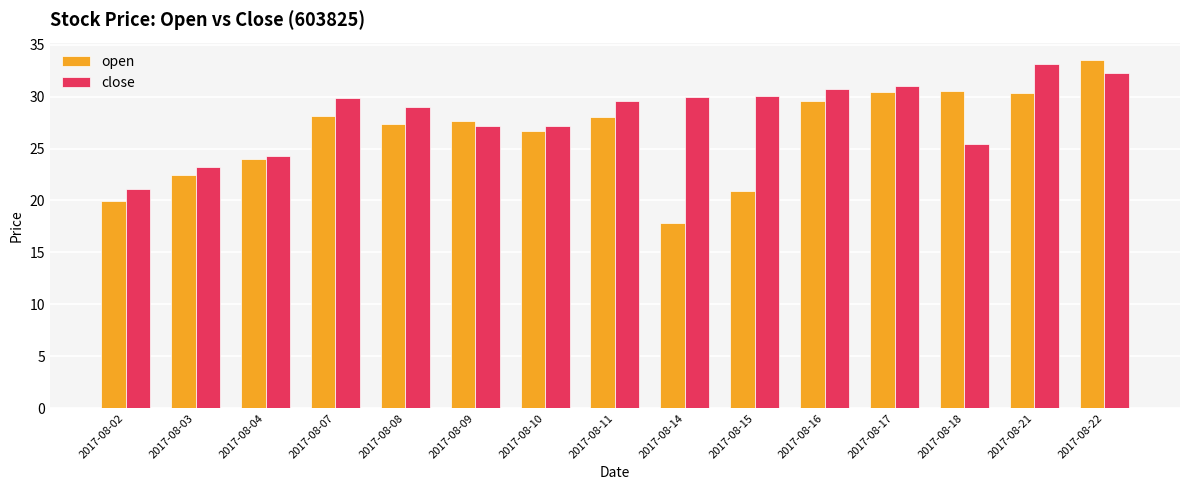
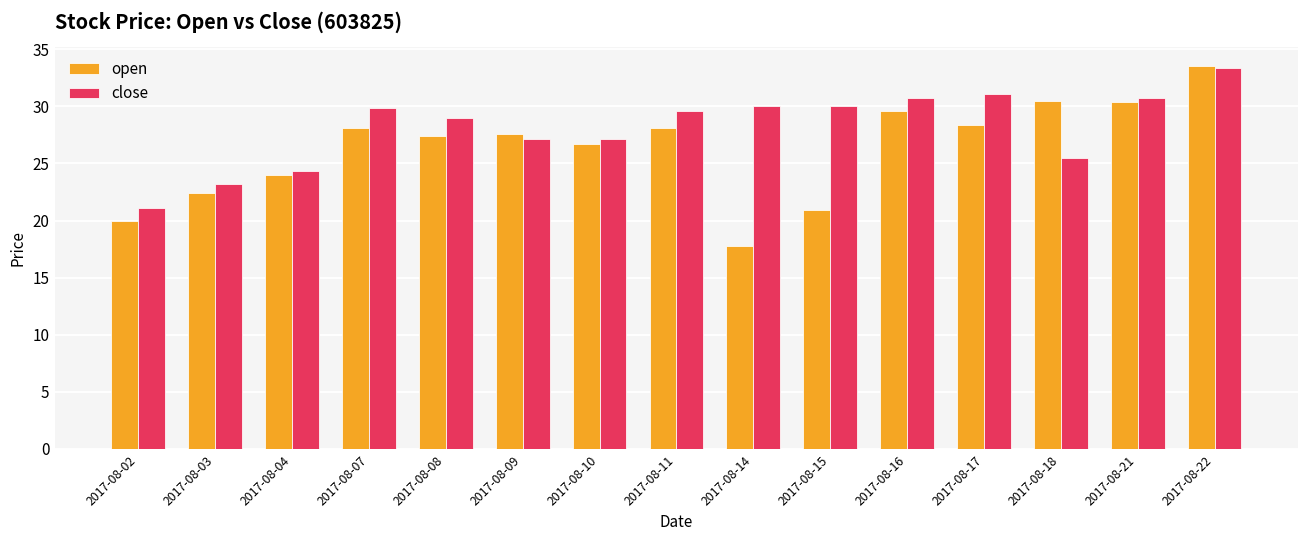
  {
    "open": {
      "2017-08-02": 19.9,
      "2017-08-03": 22.4,
      "2017-08-04": 24.0,
      "2017-08-07": 28.1,
      "2017-08-08": 27.4,
      "2017-08-09": 27.6,
      "2017-08-10": 26.7,
      "2017-08-11": 28.1,
      "2017-08-14": 17.8,
      "2017-08-15": 20.9,
      "2017-08-16": 29.6,
-     "2017-08-17": 30.5,
+     "2017-08-17": 28.3,
      "2017-08-18": 30.5,
      "2017-08-21": 30.4,
      "2017-08-22": 33.5
    },
    "close": {
      "2017-08-02": 21.1,
      "2017-08-03": 23.2,
      "2017-08-04": 24.3,
      "2017-08-07": 29.9,
      "2017-08-08": 29.0,
      "2017-08-09": 27.1,
      "2017-08-10": 27.2,
      "2017-08-11": 29.6,
      "2017-08-14": 30.0,
      "2017-08-15": 30.0,
      "2017-08-16": 30.8,
      "2017-08-17": 31.1,
      "2017-08-18": 25.5,
-     "2017-08-21": 33.2,
-     "2017-08-22": 32.3
+     "2017-08-21": 30.7,
+     "2017-08-22": 33.3
    }
  }
